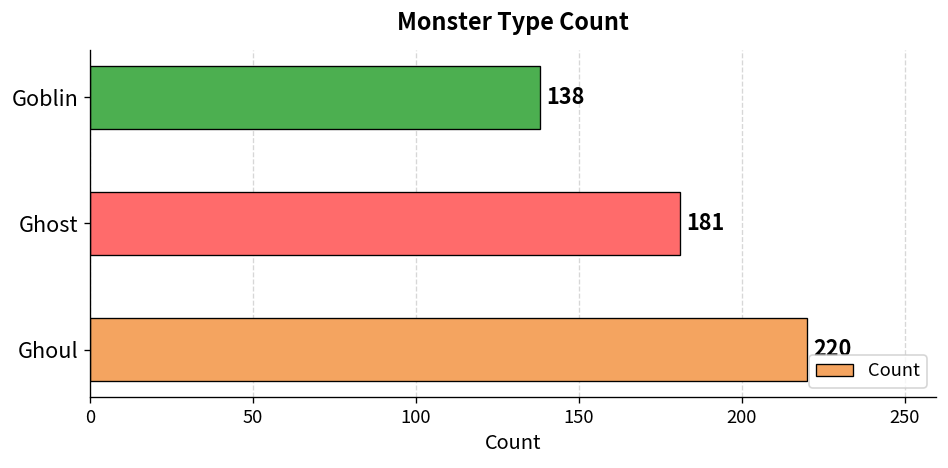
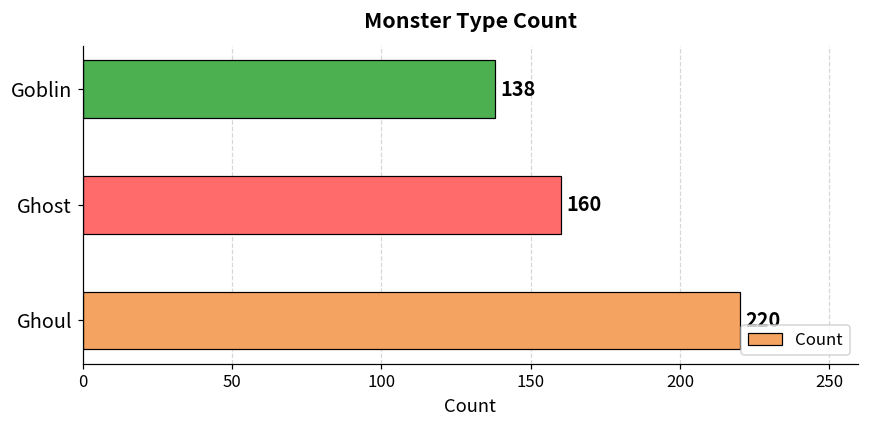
  {
    "Goblin": 138,
-   "Ghost": 181
+   "Ghost": 160
  }
